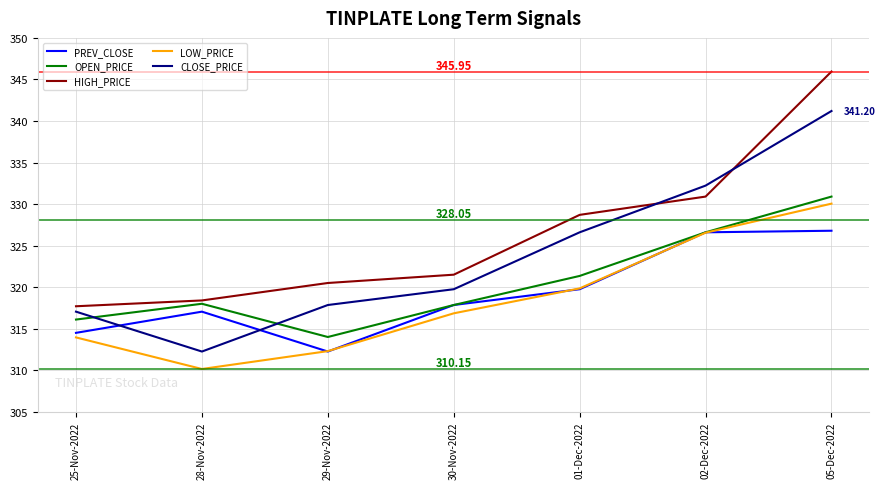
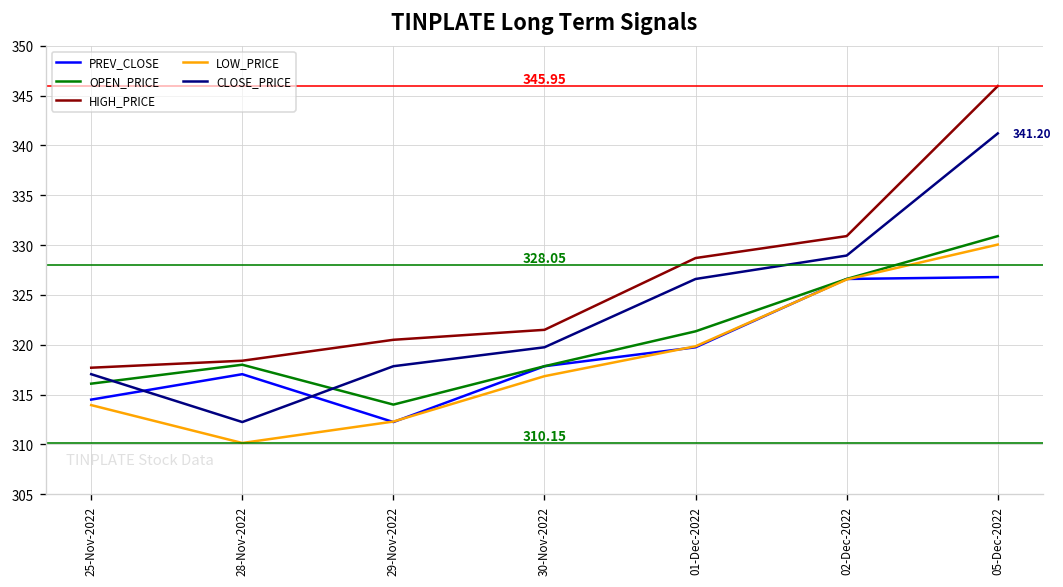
  {
    "PREV_CLOSE": {
      "25-Nov-2022": 315,
      "28-Nov-2022": 317,
      "05-Dec-2022": 327
    },
    "OPEN_PRICE": {
      "25-Nov-2022": 316,
      "28-Nov-2022": 318,
      "29-Nov-2022": 314,
      "01-Dec-2022": 321,
      "05-Dec-2022": 331
    },
    "HIGH_PRICE": {
      "25-Nov-2022": 318,
      "28-Nov-2022": 318,
      "29-Nov-2022": 321,
      "30-Nov-2022": 322,
      "01-Dec-2022": 329,
      "02-Dec-2022": 331,
      "05-Dec-2022": 346
    },
    "LOW_PRICE": {
      "25-Nov-2022": 314,
      "28-Nov-2022": 310,
      "30-Nov-2022": 317,
      "05-Dec-2022": 330
    },
    "CLOSE_PRICE": {
      "25-Nov-2022": 317,
      "28-Nov-2022": 312,
      "29-Nov-2022": 318,
      "30-Nov-2022": 320,
      "01-Dec-2022": 327,
-     "02-Dec-2022": 332
+     "02-Dec-2022": 329
    }
  }
